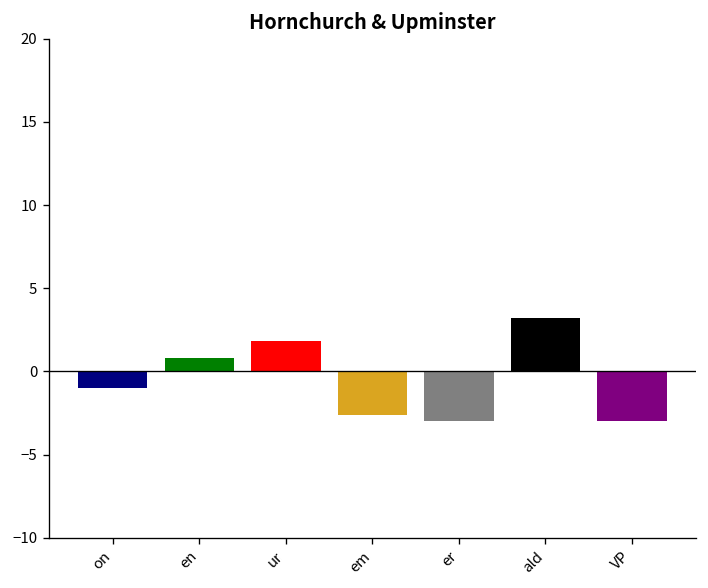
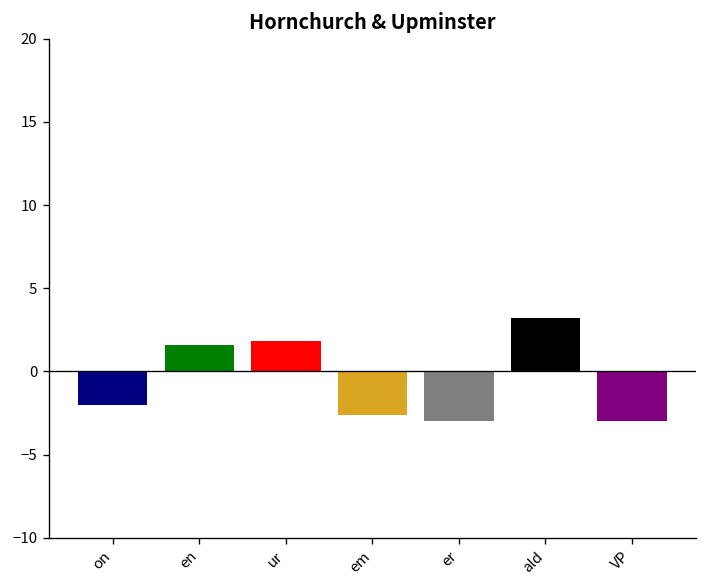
  {
-   "on": -1,
-   "en": 0.8,
+   "on": -2,
+   "en": 1.6,
    "ur": 1.8,
    "em": -2.6,
    "er": -3.0,
    "ald": 3.2,
    "VP": -3.0
  }
